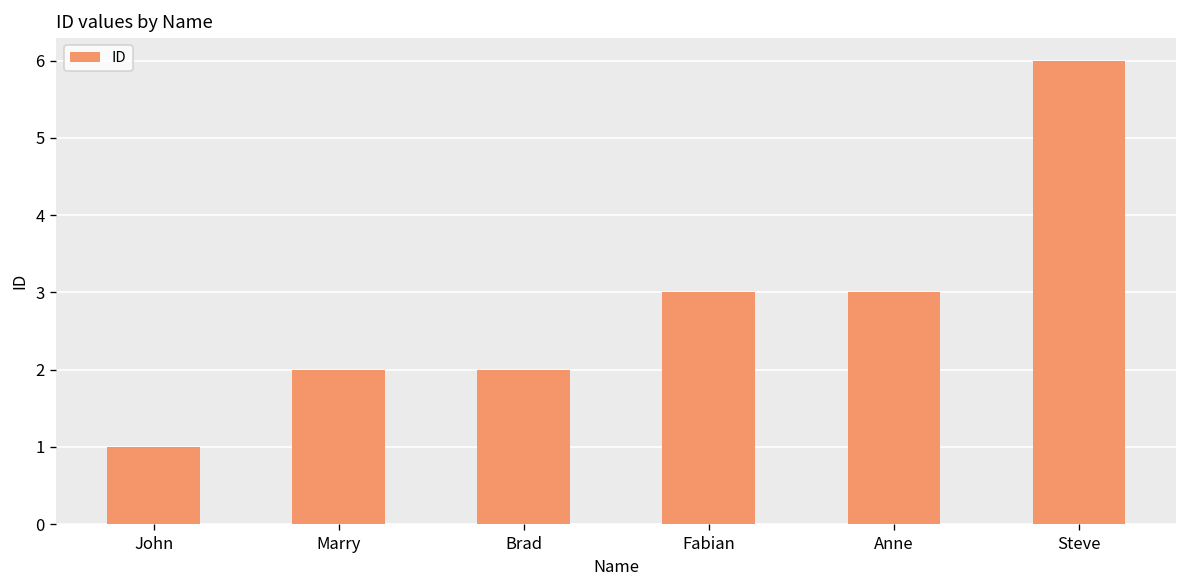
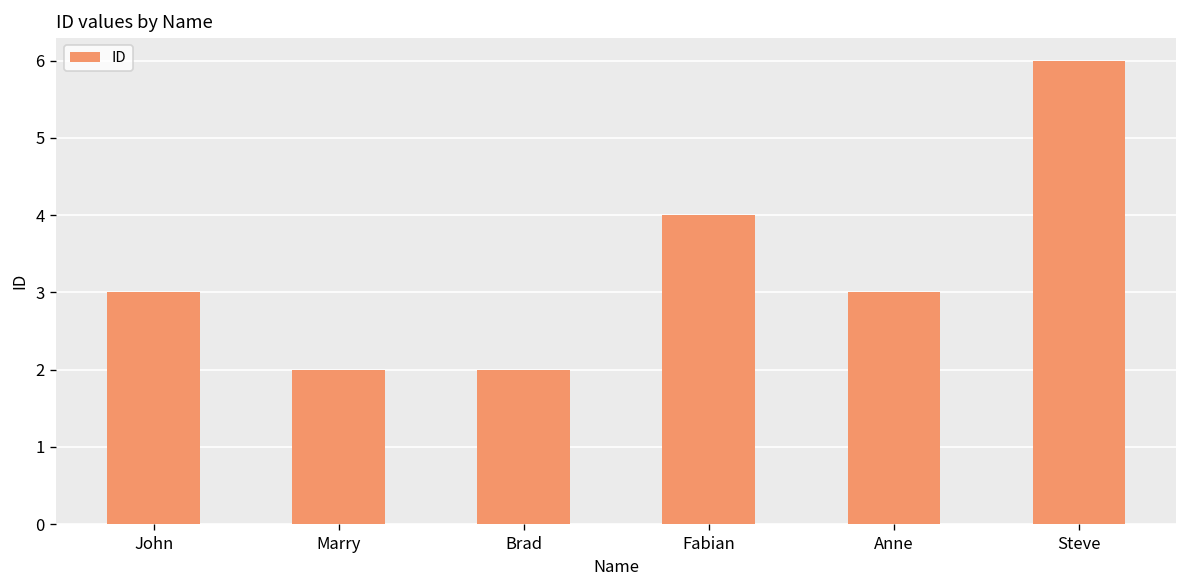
  {
-   "John": 1,
+   "John": 3,
    "Marry": 2,
    "Brad": 2,
-   "Fabian": 3,
+   "Fabian": 4,
    "Anne": 3,
    "Steve": 6
  }
